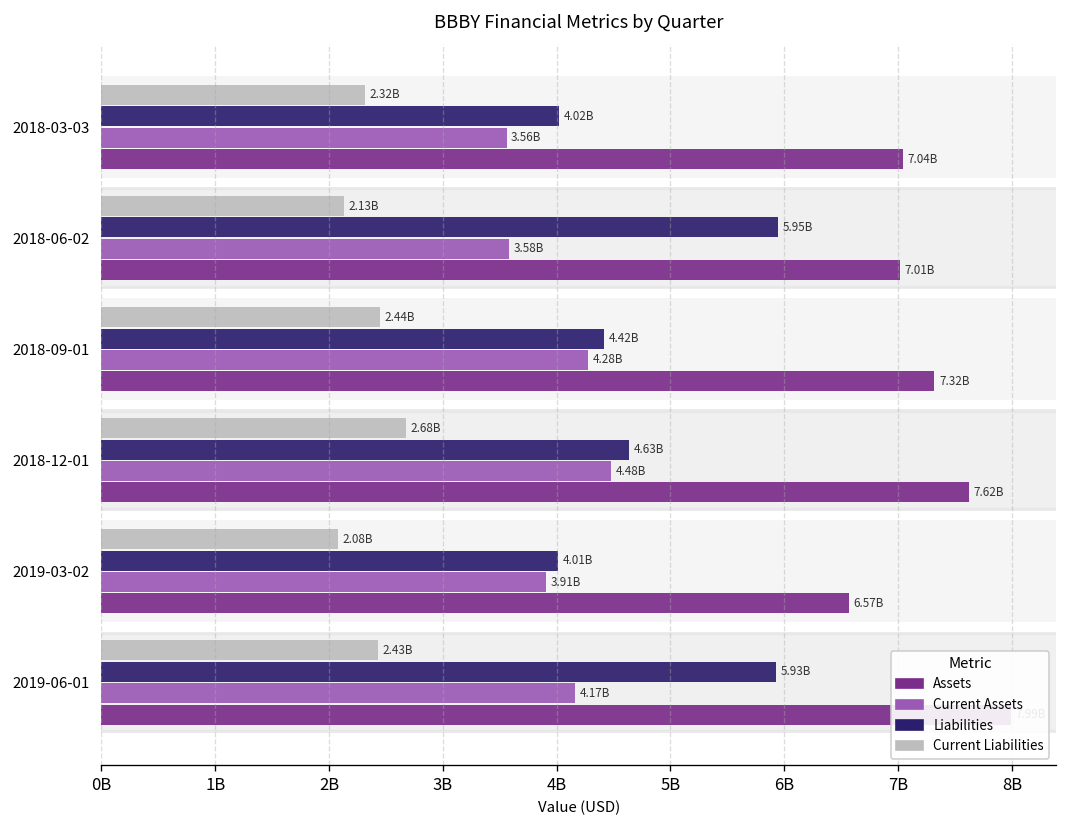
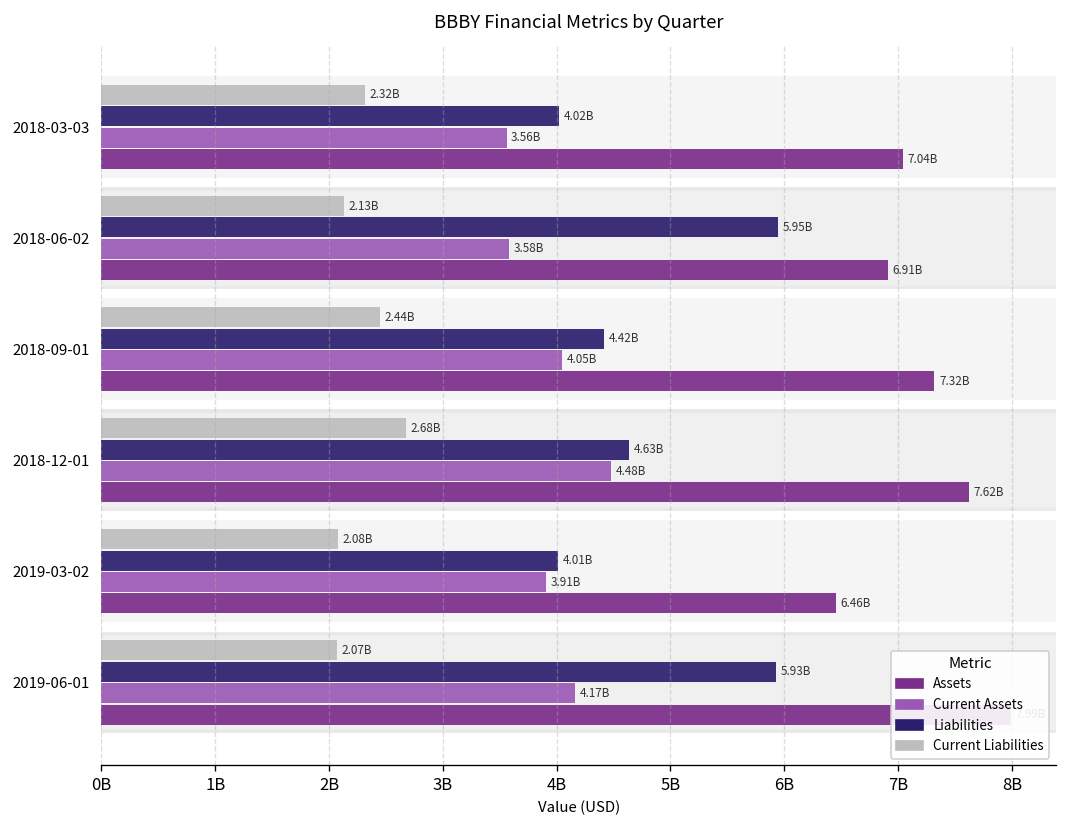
  {
    "Assets": {
      "2018-03-03": "7.04B",
-     "2018-06-02": "7.01B",
+     "2018-06-02": "6.91B",
      "2018-09-01": "7.32B",
      "2018-12-01": "7.62B",
-     "2019-03-02": "6.57B"
+     "2019-03-02": "6.46B"
    },
    "Current Assets": {
      "2018-03-03": "3.56B",
      "2018-06-02": "3.58B",
-     "2018-09-01": "4.28B",
+     "2018-09-01": "4.05B",
      "2018-12-01": "4.48B",
      "2019-03-02": "3.91B",
      "2019-06-01": "4.17B"
    },
    "Liabilities": {
      "2018-03-03": "4.02B",
      "2018-06-02": "5.95B",
      "2018-09-01": "4.42B",
      "2018-12-01": "4.63B",
      "2019-03-02": "4.01B",
      "2019-06-01": "5.93B"
    },
    "Current Liabilities": {
      "2018-03-03": "2.32B",
      "2018-06-02": "2.13B",
      "2018-09-01": "2.44B",
      "2018-12-01": "2.68B",
      "2019-03-02": "2.08B",
-     "2019-06-01": "2.43B"
+     "2019-06-01": "2.07B"
    }
  }
